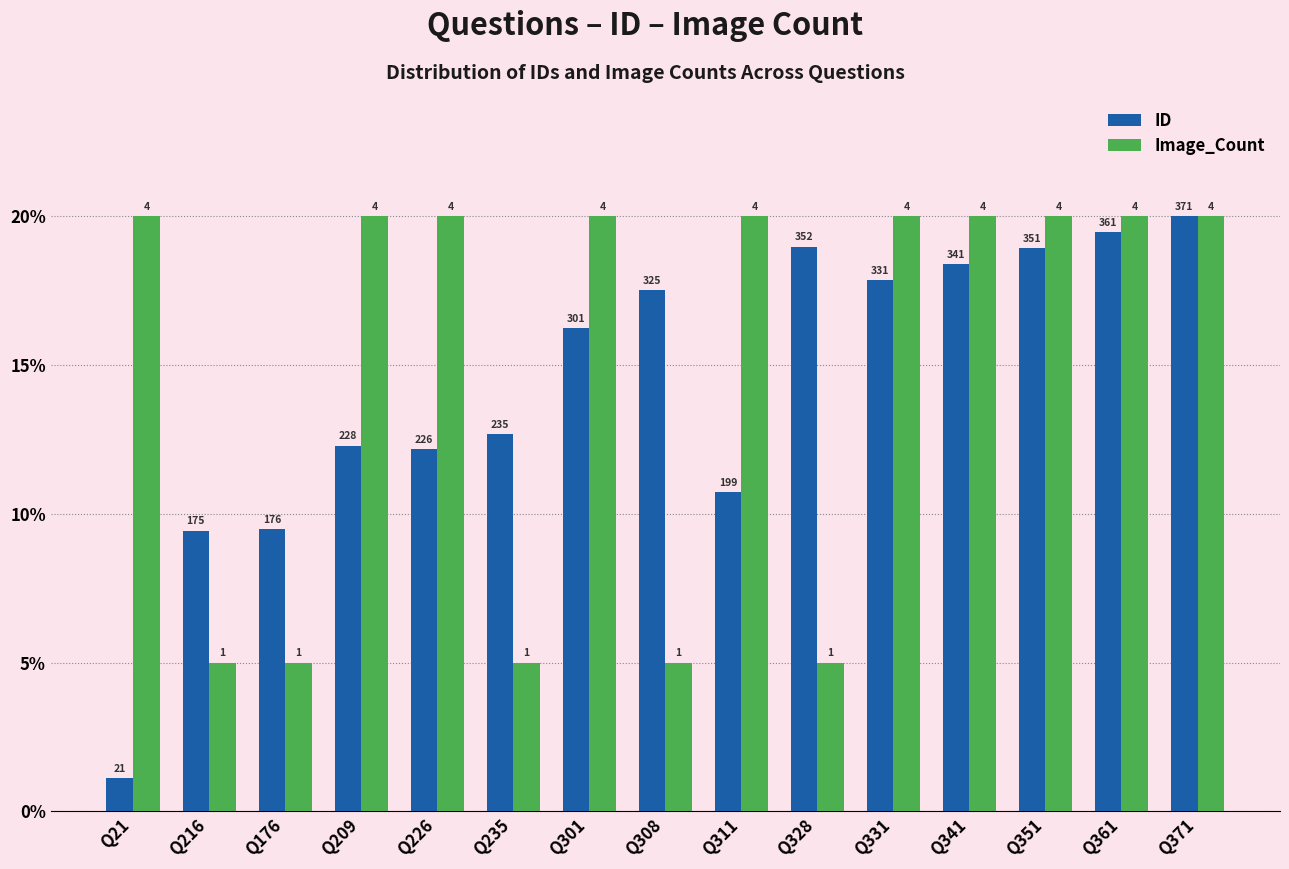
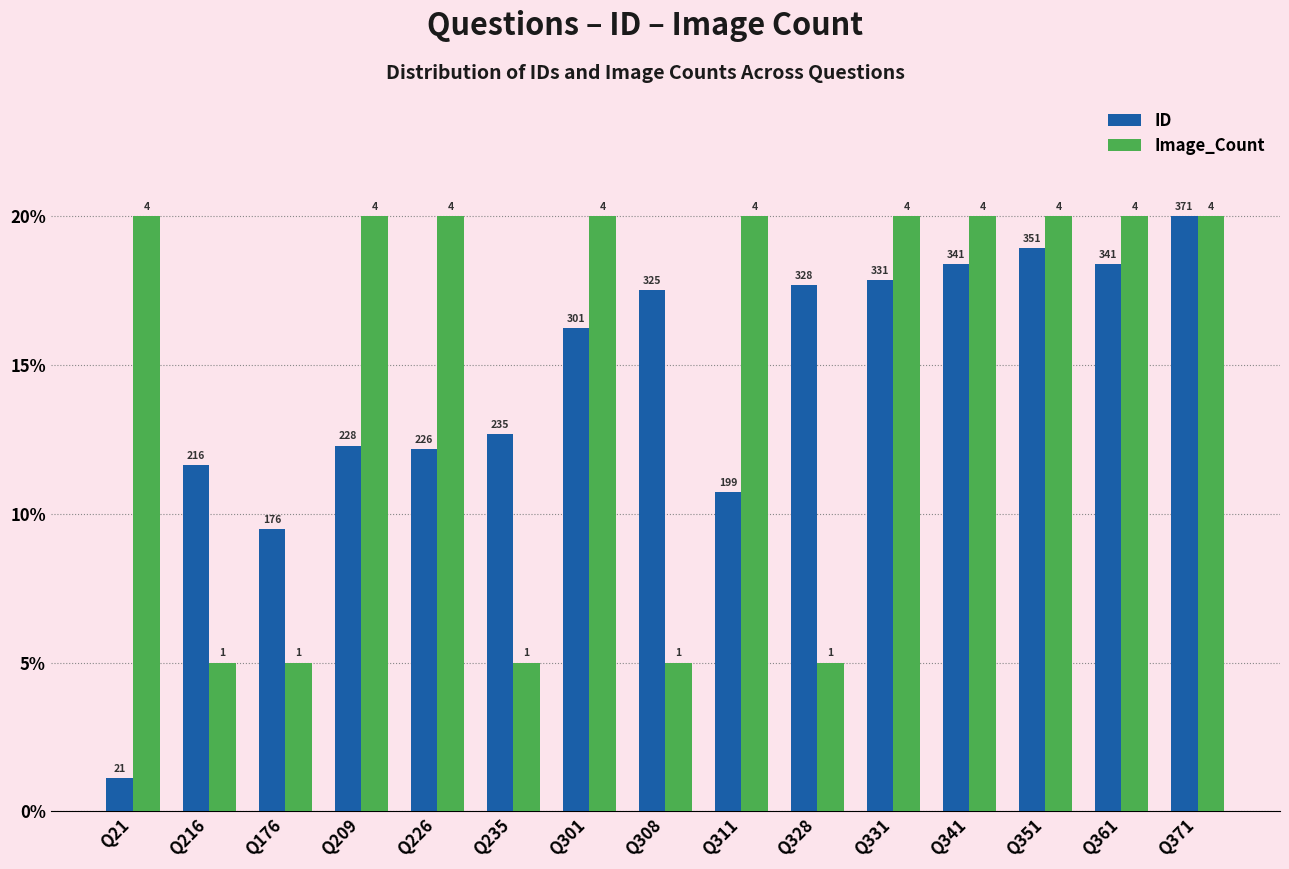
  {
    "ID": {
-     "Q216": 175,
-     "Q328": 352,
-     "Q361": 361
+     "Q216": 216,
+     "Q328": 328,
+     "Q361": 341
    }
  }
